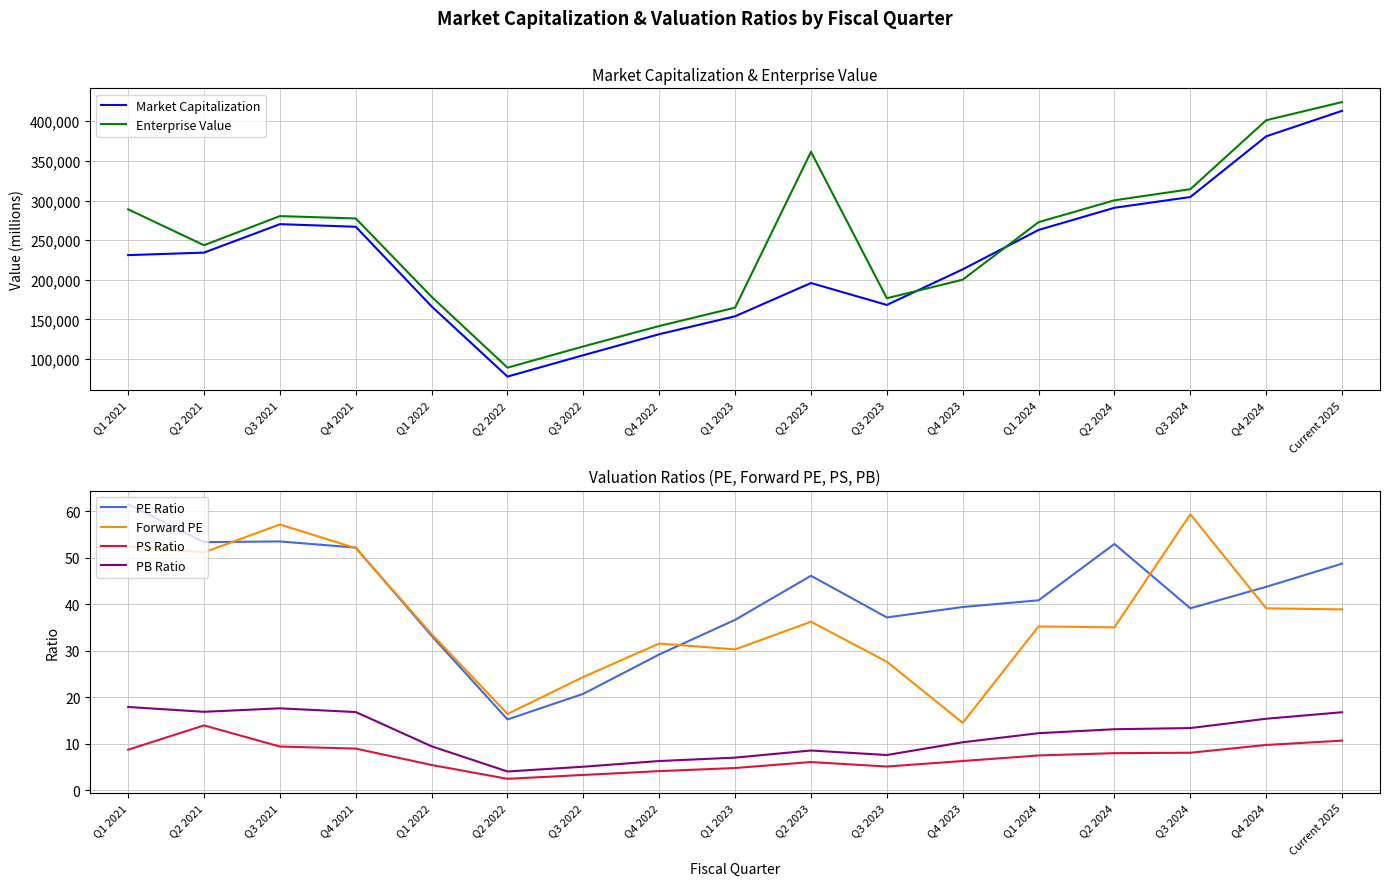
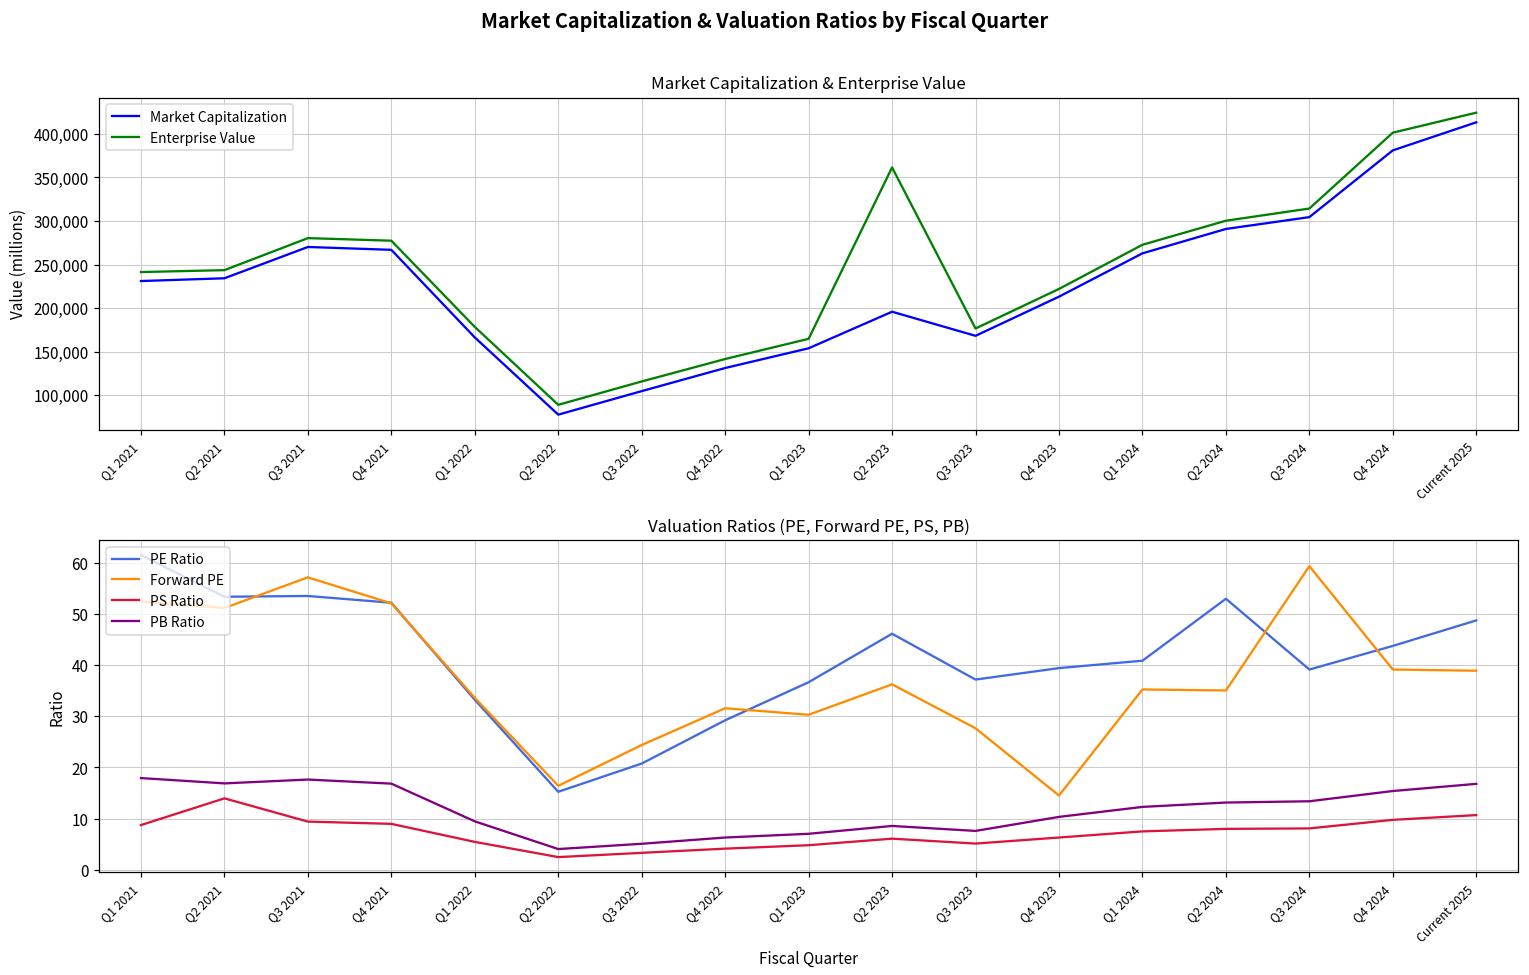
  {
    "Market Capitalization & Enterprise Value": {
      "Market Capitalization": {
        "Q1 2021": "230,000",
        "Q2 2021": "230,000",
        "Q3 2021": "270,000",
        "Q4 2021": "270,000",
        "Q1 2022": "170,000",
        "Q2 2022": "80,000",
        "Q3 2022": "100,000",
        "Q4 2022": "130,000",
        "Q1 2023": "150,000",
        "Q2 2023": "200,000",
        "Q3 2023": "170,000",
        "Q4 2023": "210,000",
        "Q1 2024": "260,000",
        "Q2 2024": "290,000",
        "Q3 2024": "300,000",
        "Q4 2024": "380,000",
        "Current 2025": "410,000"
      },
      "Enterprise Value": {
-       "Q1 2021": "290,000",
+       "Q1 2021": "240,000",
        "Q2 2021": "240,000",
        "Q3 2021": "280,000",
        "Q4 2021": "280,000",
        "Q1 2022": "180,000",
        "Q2 2022": "90,000",
        "Q3 2022": "120,000",
        "Q4 2022": "140,000",
        "Q1 2023": "160,000",
        "Q2 2023": "360,000",
        "Q3 2023": "180,000",
-       "Q4 2023": "200,000",
+       "Q4 2023": "220,000",
        "Q1 2024": "270,000",
        "Q2 2024": "300,000",
        "Q3 2024": "310,000",
        "Q4 2024": "400,000",
        "Current 2025": "420,000"
      }
    },
    "Valuation Ratios (PE, Forward PE, PS, PB)": {
      "PE Ratio": {
        "Q3 2021": "53",
        "Q2 2022": "15",
        "Q3 2022": "21",
        "Q4 2022": "29",
        "Q1 2023": "37",
        "Q2 2023": "46",
        "Q3 2023": "37",
        "Q4 2023": "39",
        "Q1 2024": "41",
        "Q2 2024": "53",
        "Q3 2024": "39",
        "Q4 2024": "44",
        "Current 2025": "49"
      },
      "Forward PE": {
        "Q3 2021": "57",
        "Q2 2022": "16",
        "Q3 2022": "24",
        "Q4 2022": "32",
        "Q1 2023": "30",
        "Q2 2023": "36",
        "Q3 2023": "28",
        "Q4 2023": "15",
        "Q1 2024": "35",
        "Q2 2024": "35",
        "Q3 2024": "59",
        "Q4 2024": "39",
        "Current 2025": "39"
      },
      "PS Ratio": {
        "Q1 2021": "9",
        "Q2 2021": "14",
        "Q3 2021": "9",
        "Q4 2021": "9",
        "Q1 2022": "5",
        "Q2 2022": "3",
        "Q3 2022": "3",
        "Q4 2022": "4",
        "Q1 2023": "5",
        "Q2 2023": "6",
        "Q3 2023": "5",
        "Q4 2023": "6",
        "Q1 2024": "8",
        "Q2 2024": "8",
        "Q3 2024": "8",
        "Q4 2024": "10",
        "Current 2025": "11"
      },
      "PB Ratio": {
        "Q1 2021": "18",
        "Q2 2021": "17",
        "Q3 2021": "18",
        "Q4 2021": "17",
        "Q1 2022": "9",
        "Q2 2022": "4",
        "Q3 2022": "5",
        "Q4 2022": "6",
        "Q1 2023": "7",
        "Q2 2023": "9",
        "Q3 2023": "8",
        "Q4 2023": "10",
        "Q1 2024": "12",
        "Q2 2024": "13",
        "Q3 2024": "13",
        "Q4 2024": "15",
        "Current 2025": "17"
      }
    }
  }
